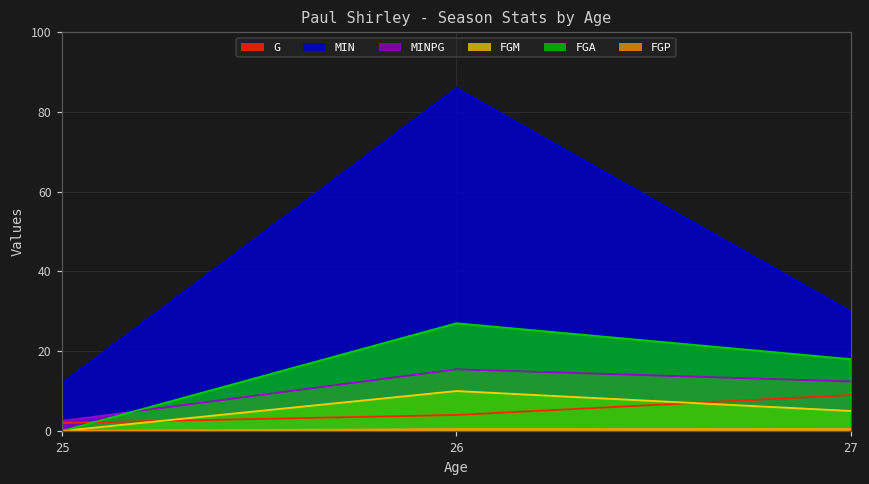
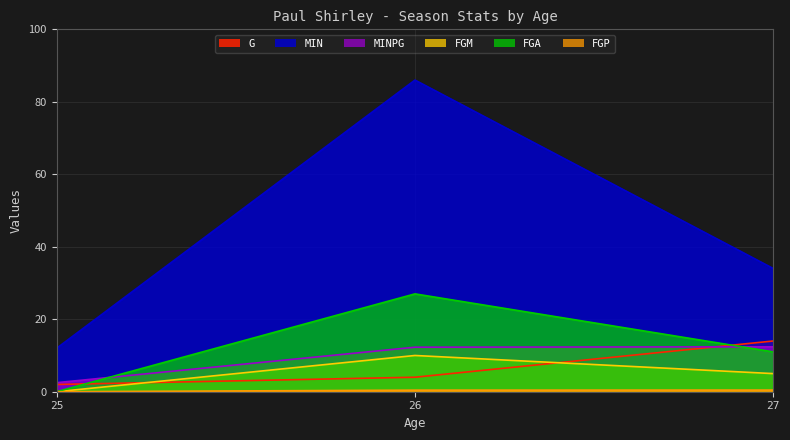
  {
    "G": {
      "26": 4,
-     "27": 9
+     "27": 14
    },
    "MIN": {
      "25": 12,
      "26": 86,
-     "27": 30
+     "27": 34
    },
    "MINPG": {
-     "26": 15,
+     "26": 12,
      "27": 12
    },
    "FGA": {
      "26": 27,
-     "27": 18
+     "27": 11
    }
  }
